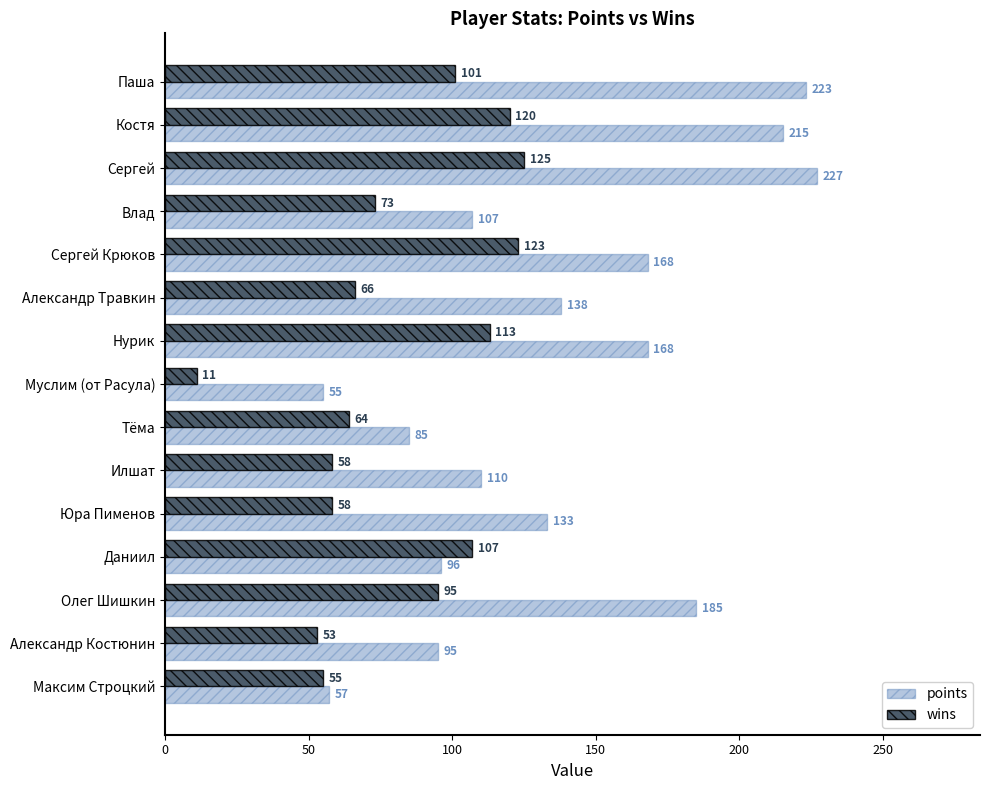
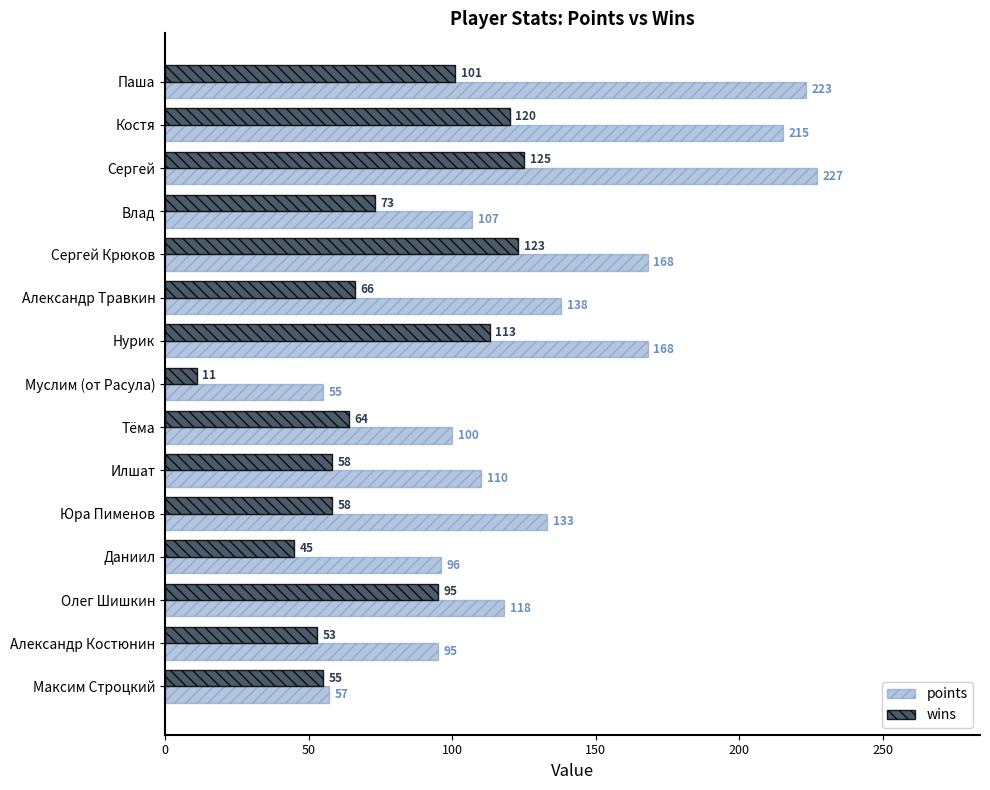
  {
    "points": {
      "Паша": 223,
      "Костя": 215,
      "Сергей": 227,
      "Влад": 107,
      "Сергей Крюков": 168,
      "Александр Травкин": 138,
      "Нурик": 168,
      "Муслим (от Расула)": 55,
-     "Тёма": 85,
+     "Тёма": 100,
      "Илшат": 110,
      "Юра Пименов": 133,
      "Даниил": 96,
-     "Олег Шишкин": 185,
+     "Олег Шишкин": 118,
      "Александр Костюнин": 95,
      "Максим Строцкий": 57
    },
    "wins": {
      "Паша": 101,
      "Костя": 120,
      "Сергей": 125,
      "Влад": 73,
      "Сергей Крюков": 123,
      "Александр Травкин": 66,
      "Нурик": 113,
      "Муслим (от Расула)": 11,
      "Тёма": 64,
      "Илшат": 58,
      "Юра Пименов": 58,
-     "Даниил": 107,
+     "Даниил": 45,
      "Олег Шишкин": 95,
      "Александр Костюнин": 53,
      "Максим Строцкий": 55
    }
  }
